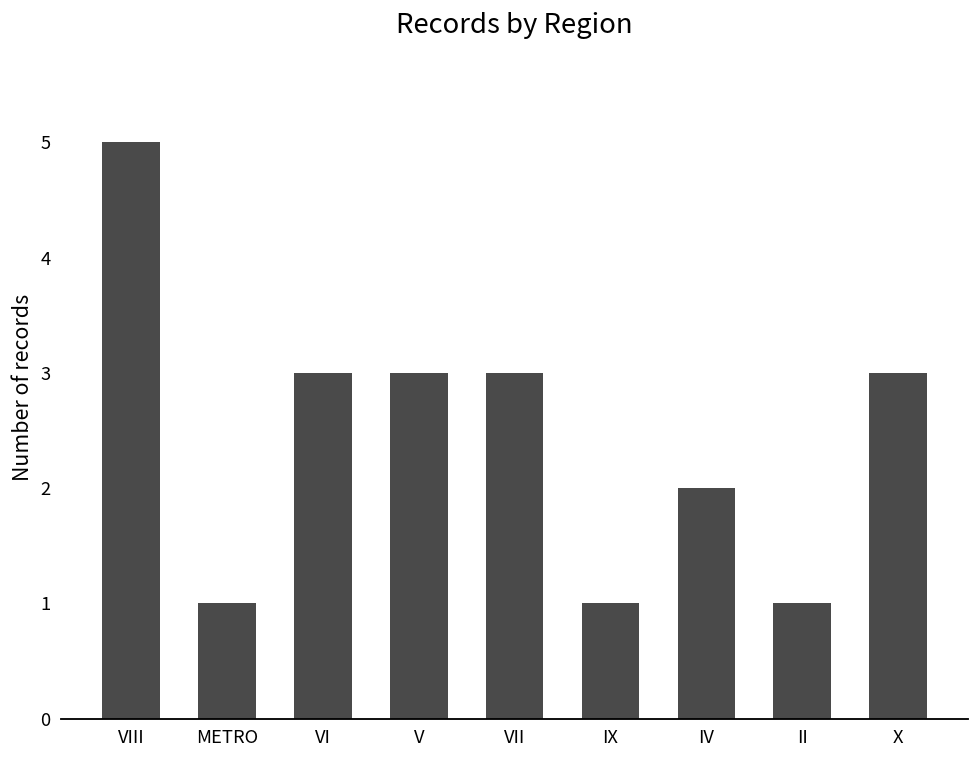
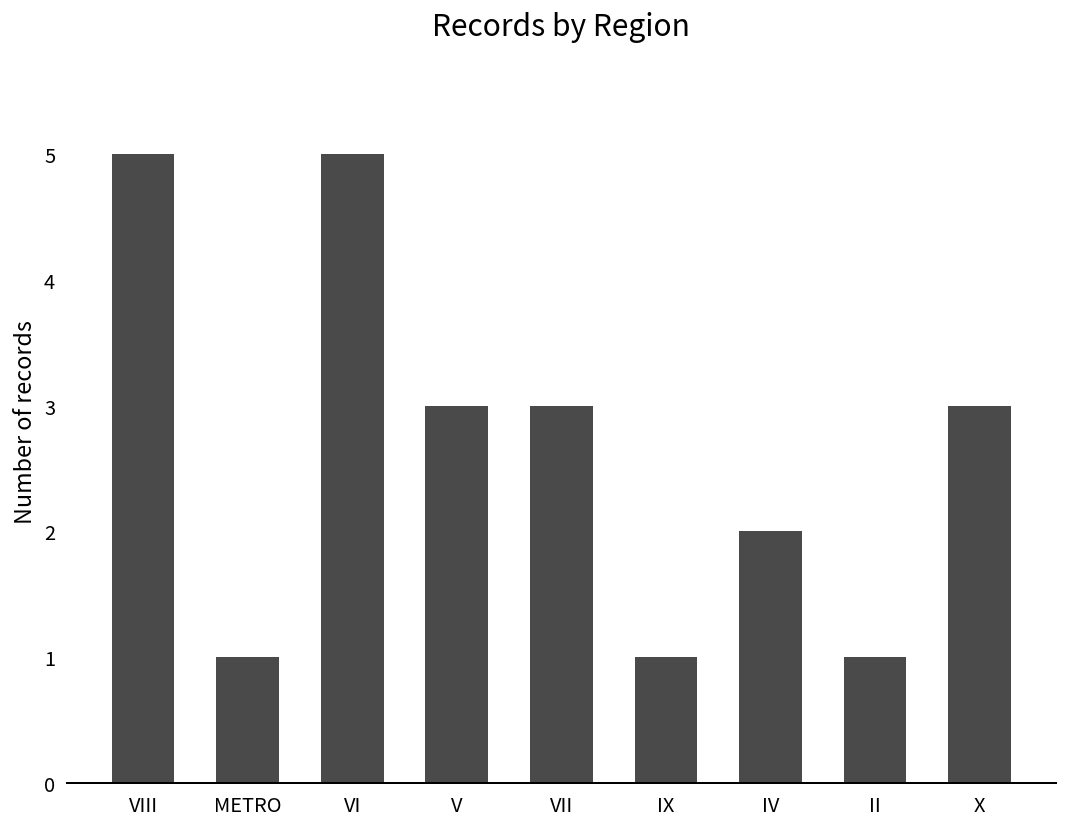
  {
    "VIII": 5,
    "METRO": 1,
-   "VI": 3,
+   "VI": 5,
    "V": 3,
    "VII": 3,
    "IX": 1,
    "IV": 2,
    "II": 1,
    "X": 3
  }
